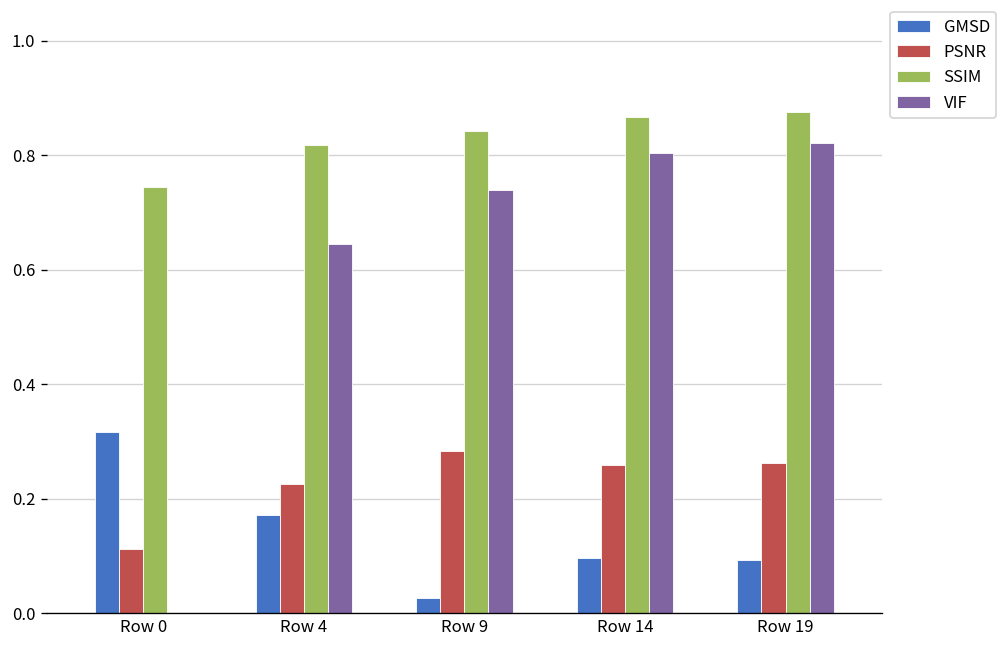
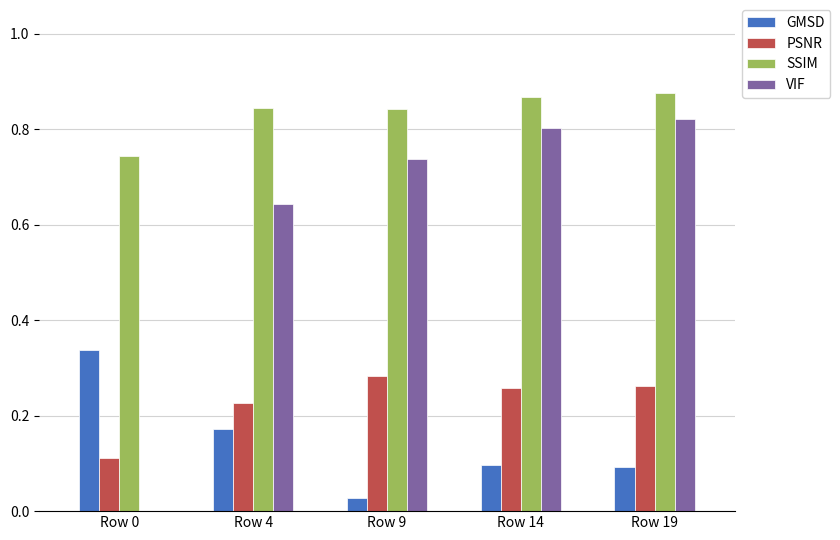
  {
    "GMSD": {
-     "Row 0": 0.32,
+     "Row 0": 0.34,
      "Row 4": 0.17,
      "Row 9": 0.03,
      "Row 14": 0.10,
      "Row 19": 0.09
    },
    "PSNR": {
      "Row 0": 0.11,
      "Row 4": 0.23,
      "Row 9": 0.28,
      "Row 14": 0.26,
      "Row 19": 0.26
    },
    "SSIM": {
      "Row 0": 0.74,
-     "Row 4": 0.82,
+     "Row 4": 0.84,
      "Row 9": 0.84,
      "Row 14": 0.87,
      "Row 19": 0.88
    },
    "VIF": {
      "Row 4": 0.64,
      "Row 9": 0.74,
      "Row 14": 0.80,
      "Row 19": 0.82
    }
  }
